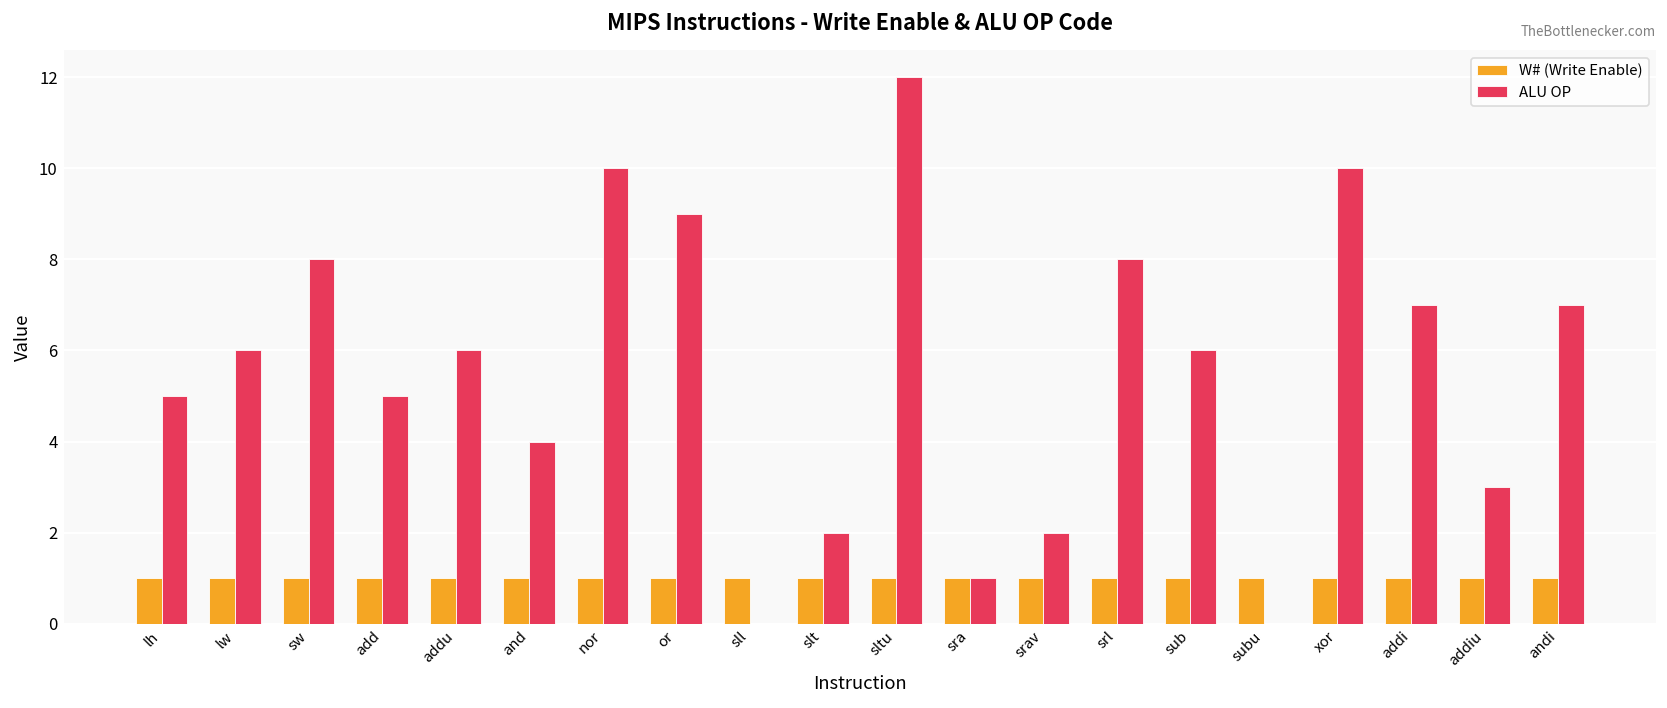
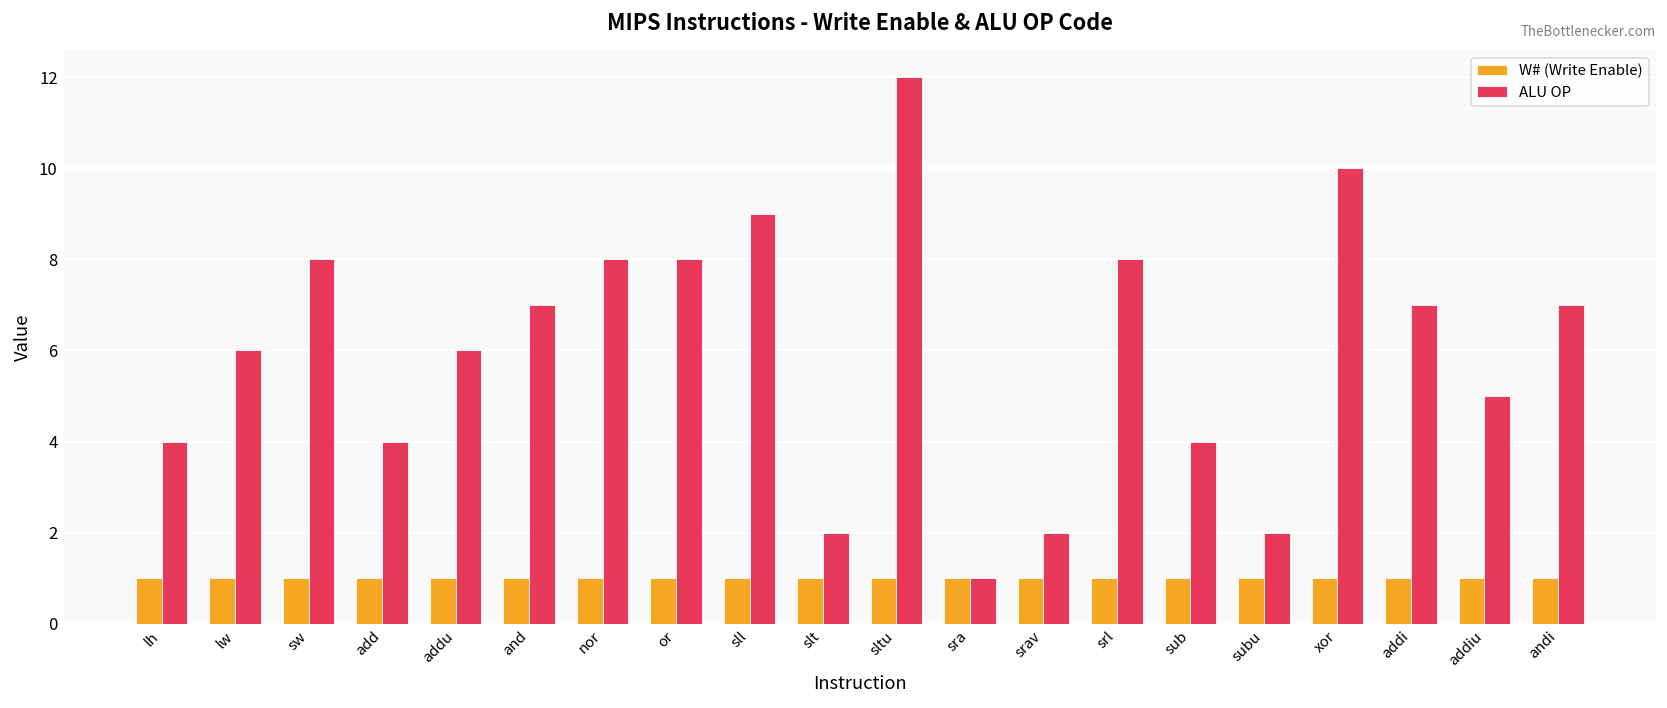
  {
    "W# (Write Enable)": {
      "lh": 1,
      "lw": 1,
      "sw": 1,
      "add": 1,
      "addu": 1,
      "and": 1,
      "nor": 1,
      "or": 1,
      "sll": 1,
      "slt": 1,
      "sltu": 1,
      "sra": 1,
      "srav": 1,
      "srl": 1,
      "sub": 1,
      "subu": 1,
      "xor": 1,
      "addi": 1,
      "addiu": 1,
      "andi": 1
    },
    "ALU OP": {
-     "lh": 5,
+     "lh": 4,
      "lw": 6,
      "sw": 8,
-     "add": 5,
+     "add": 4,
      "addu": 6,
-     "and": 4,
-     "nor": 10,
-     "or": 9,
-     "sll": 0,
+     "and": 7,
+     "nor": 8,
+     "or": 8,
+     "sll": 9,
      "slt": 2,
      "sltu": 12,
      "sra": 1,
      "srav": 2,
      "srl": 8,
-     "sub": 6,
-     "subu": 0,
+     "sub": 4,
+     "subu": 2,
      "xor": 10,
      "addi": 7,
-     "addiu": 3,
+     "addiu": 5,
      "andi": 7
    }
  }
